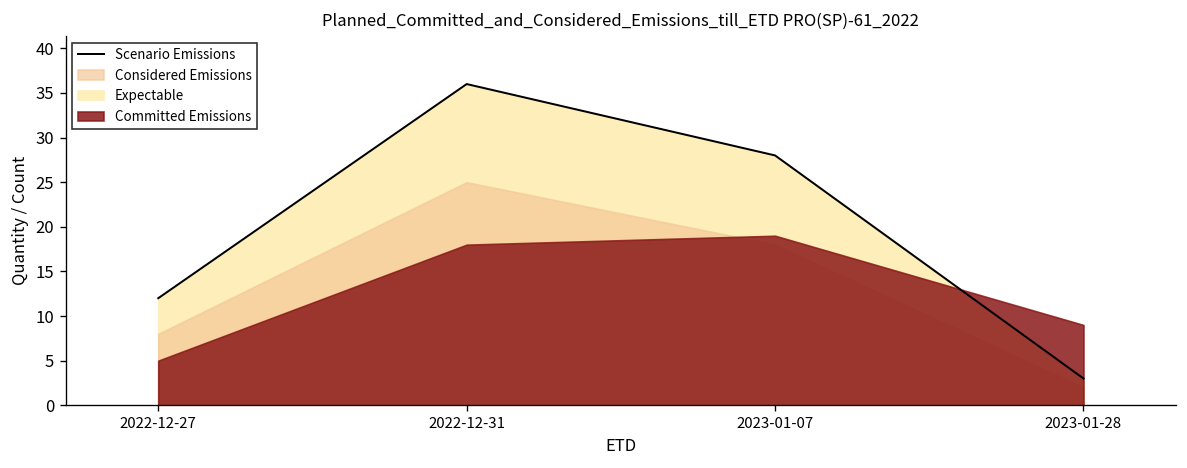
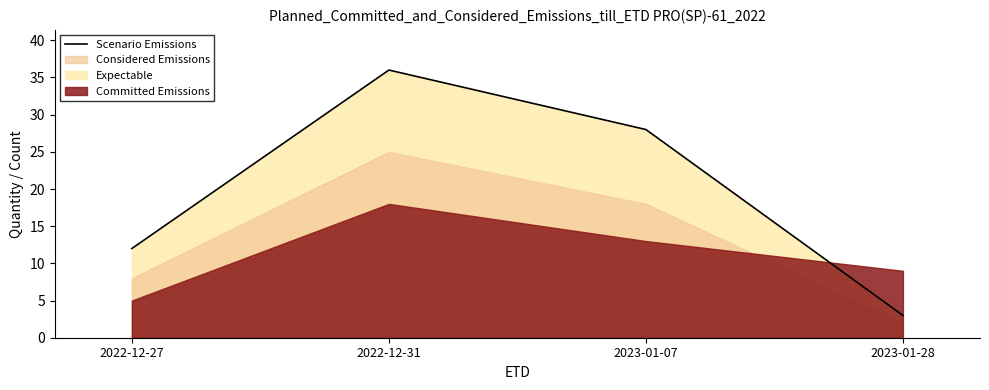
  {
    "Committed Emissions": {
      "2022-12-27": 5,
      "2022-12-31": 18,
-     "2023-01-07": 19,
+     "2023-01-07": 13,
      "2023-01-28": 9
    }
  }
